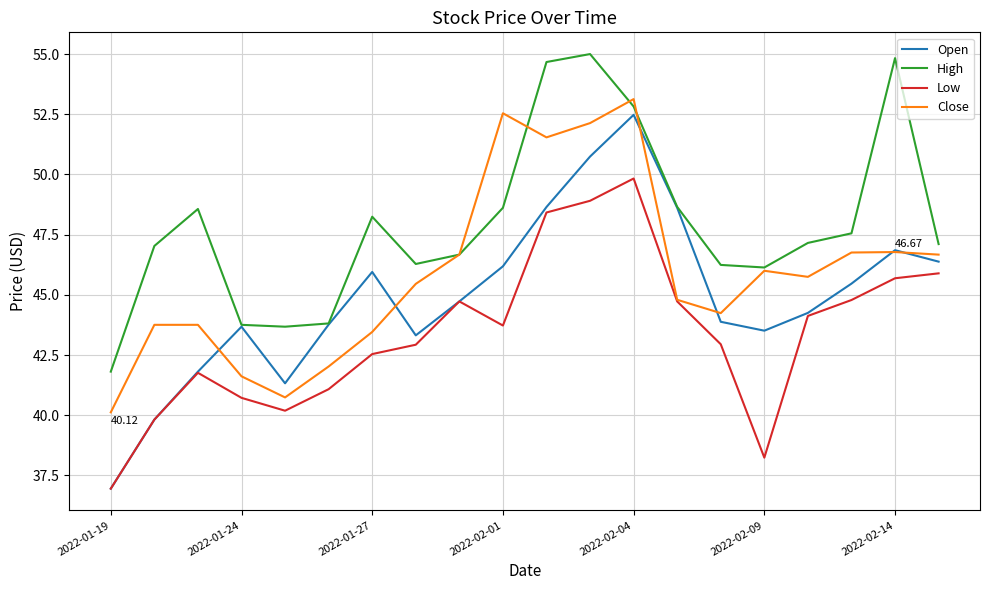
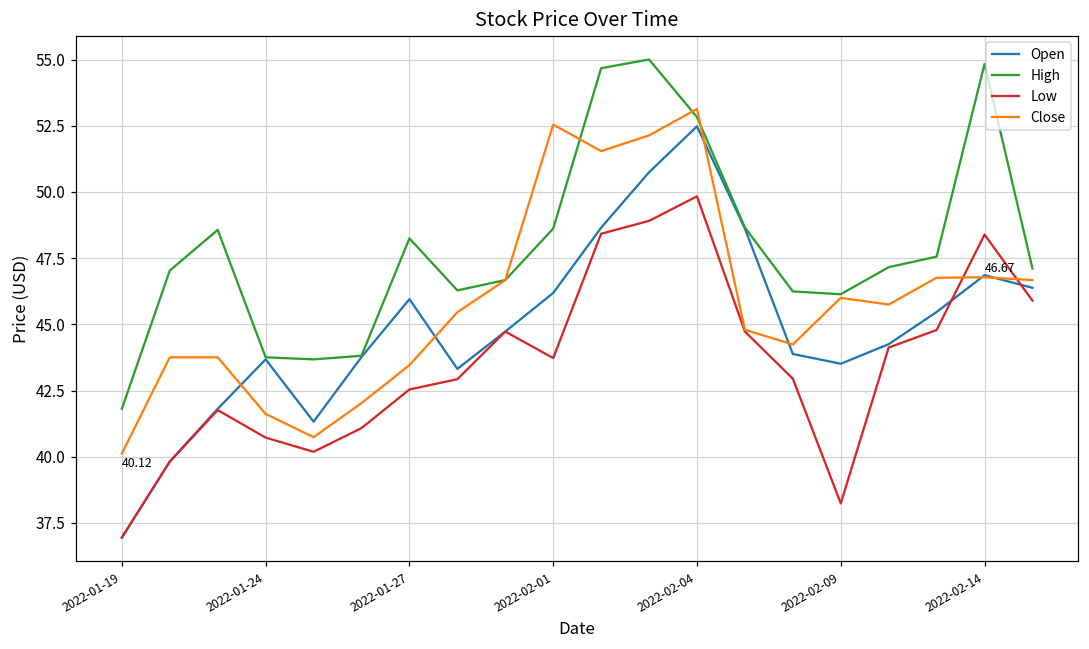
  {
    "Open": {
      "2022-01-27": 46.0,
      "2022-02-01": 46.2,
      "2022-02-04": 52.5,
      "2022-02-09": 43.5
    },
    "High": {
      "2022-01-19": 41.8,
      "2022-01-27": 48.2,
      "2022-02-01": 48.6,
      "2022-02-04": 52.8,
      "2022-02-09": 46.1,
      "2022-02-14": 54.8
    },
    "Low": {
      "2022-01-24": 40.7,
      "2022-01-27": 42.5,
      "2022-02-01": 43.7,
      "2022-02-04": 49.8,
      "2022-02-09": 38.2,
-     "2022-02-14": 45.7
+     "2022-02-14": 48.4
    },
    "Close": {
      "2022-01-19": 40.12
    }
  }
